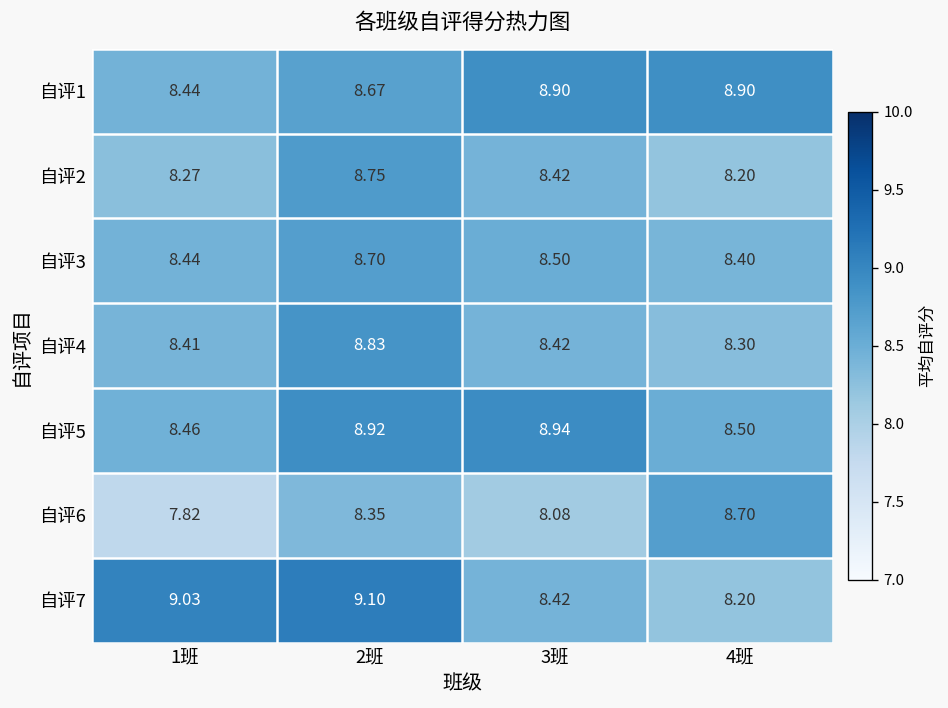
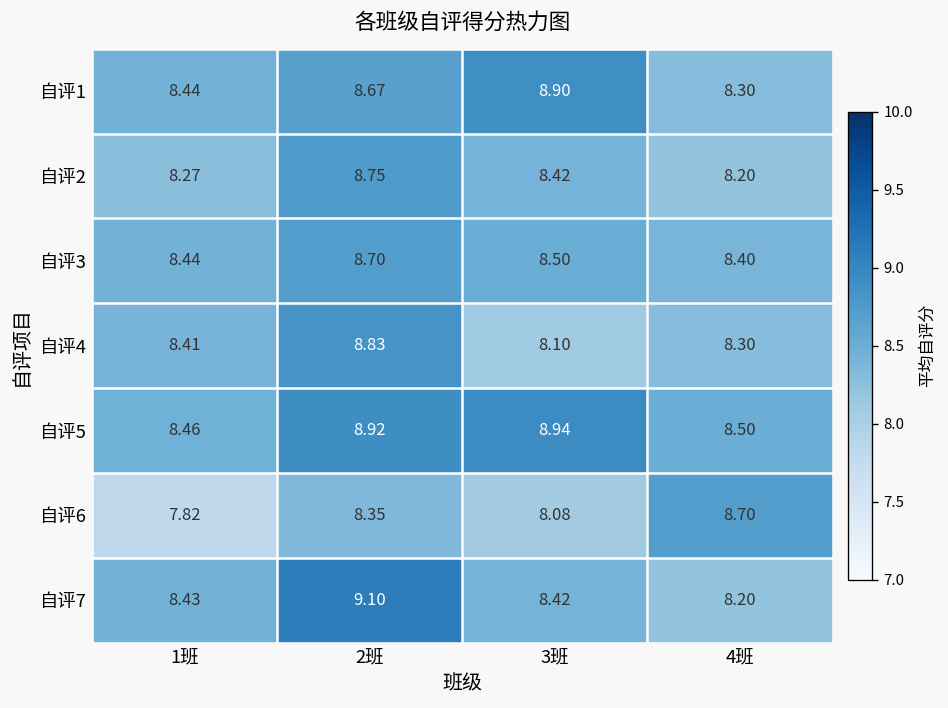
  {
    "自评1": {
      "1班": 8.44,
      "2班": 8.67,
      "3班": 8.90,
-     "4班": 8.90
+     "4班": 8.30
    },
    "自评2": {
      "1班": 8.27,
      "2班": 8.75,
      "3班": 8.42,
      "4班": 8.20
    },
    "自评3": {
      "1班": 8.44,
      "2班": 8.70,
      "3班": 8.50,
      "4班": 8.40
    },
    "自评4": {
      "1班": 8.41,
      "2班": 8.83,
-     "3班": 8.42,
+     "3班": 8.10,
      "4班": 8.30
    },
    "自评5": {
      "1班": 8.46,
      "2班": 8.92,
      "3班": 8.94,
      "4班": 8.50
    },
    "自评6": {
      "1班": 7.82,
      "2班": 8.35,
      "3班": 8.08,
      "4班": 8.70
    },
    "自评7": {
-     "1班": 9.03,
+     "1班": 8.43,
      "2班": 9.10,
      "3班": 8.42,
      "4班": 8.20
    }
  }
